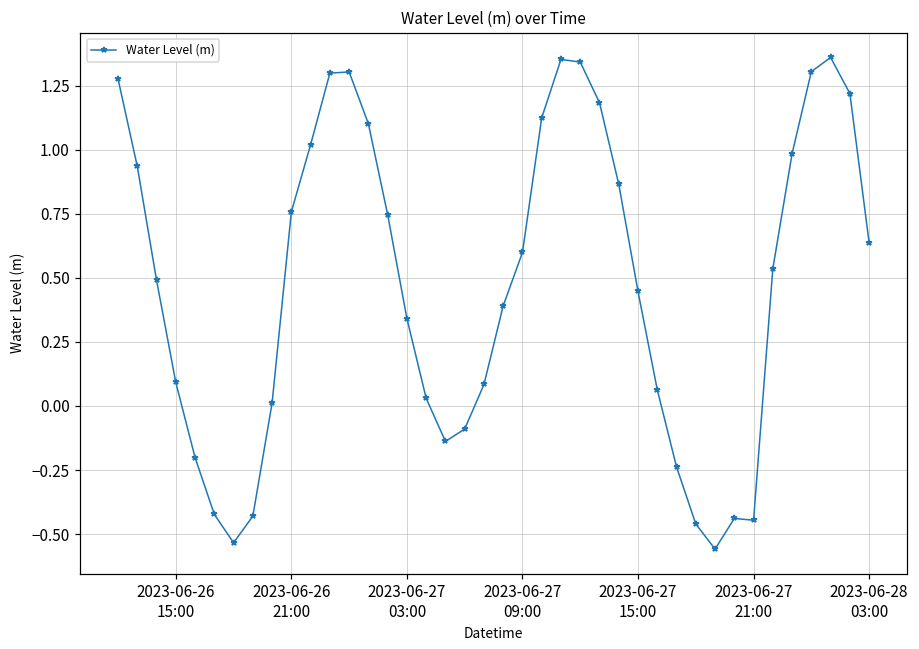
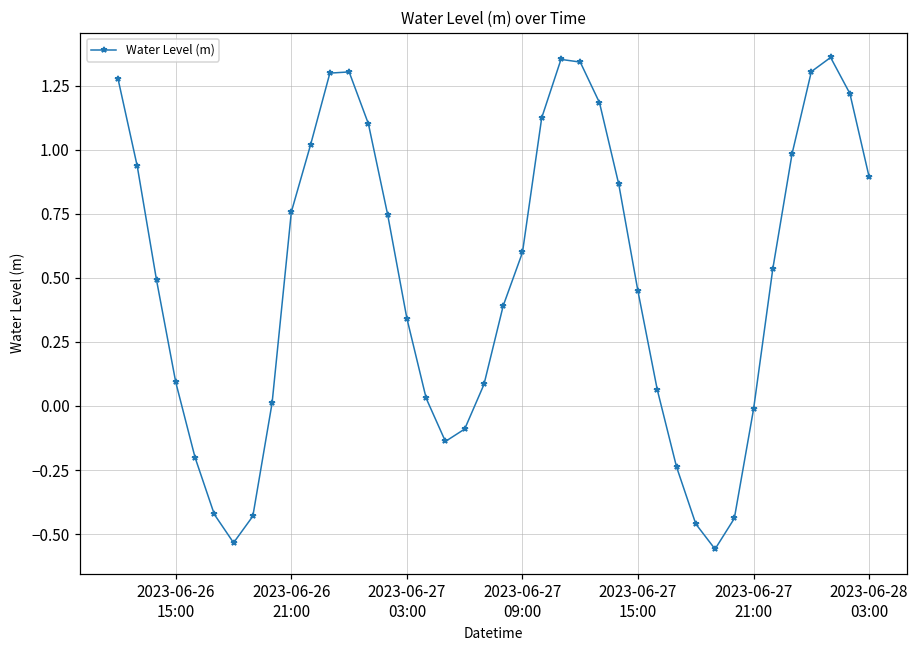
  {
    "2023-06-26 15:00": 0.09,
    "2023-06-26 21:00": 0.76,
    "2023-06-27 03:00": 0.34,
    "2023-06-27 09:00": 0.60,
    "2023-06-27 15:00": 0.45,
-   "2023-06-27 21:00": -0.45,
-   "2023-06-28 03:00": 0.64
+   "2023-06-27 21:00": -0.01,
+   "2023-06-28 03:00": 0.89
  }
